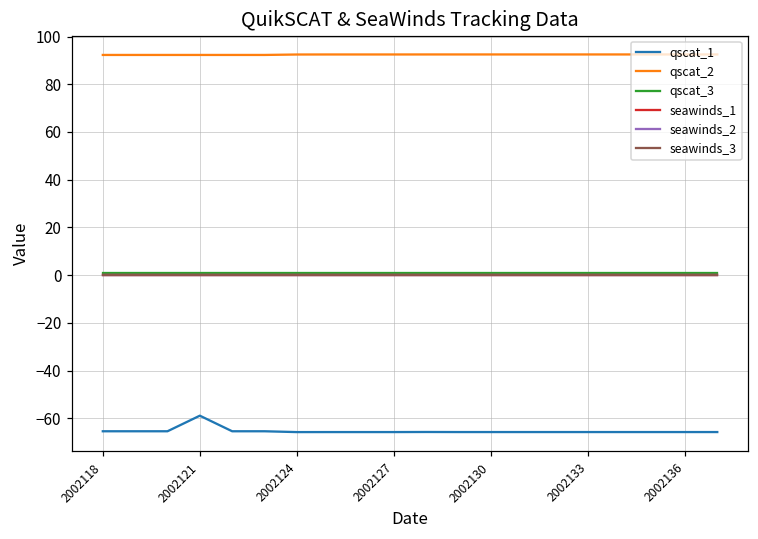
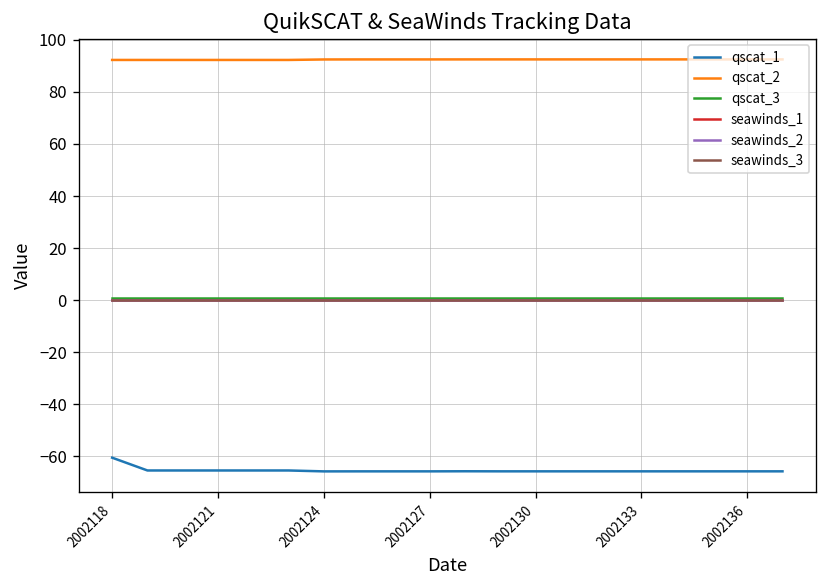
  {
    "qscat_1": {
-     "2002118": -65,
-     "2002121": -59,
+     "2002118": -61,
+     "2002121": -65,
      "2002124": -66,
      "2002127": -66,
      "2002130": -66,
      "2002133": -66,
      "2002136": -66
    },
    "qscat_2": {
      "2002118": 92,
      "2002121": 92,
      "2002124": 92,
      "2002127": 92,
      "2002130": 92,
      "2002133": 92
    }
  }
